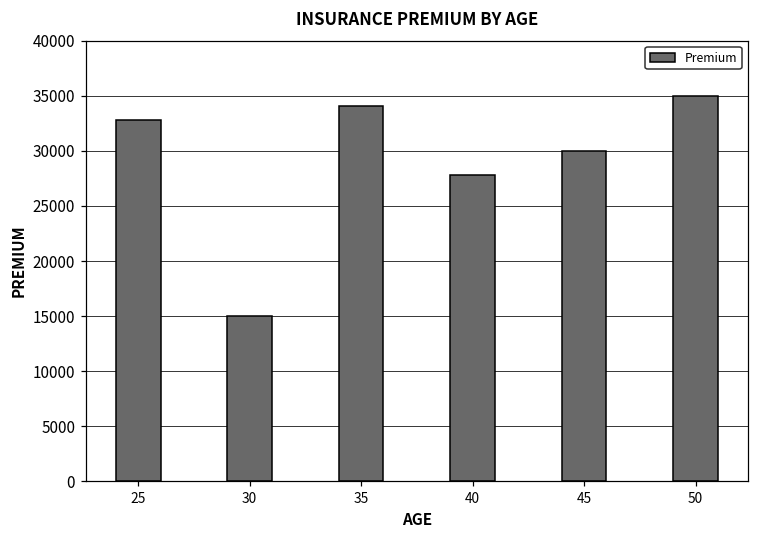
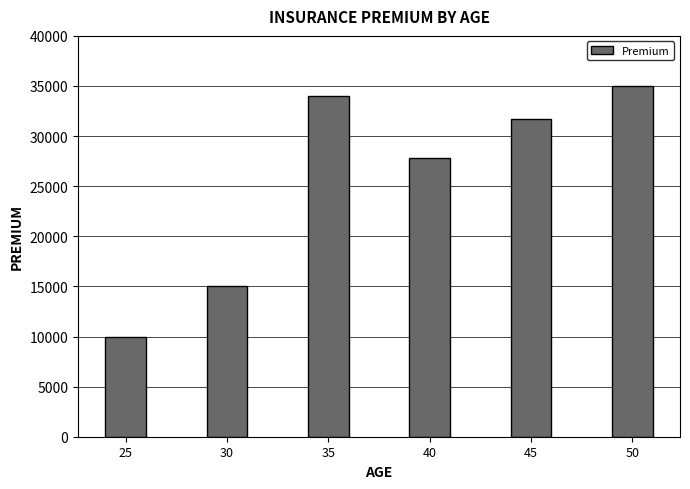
  {
-   "25": 32800,
+   "25": 10000,
    "30": 15000,
    "35": 34000,
    "40": 27800,
-   "45": 30000,
+   "45": 31800,
    "50": 35000
  }
